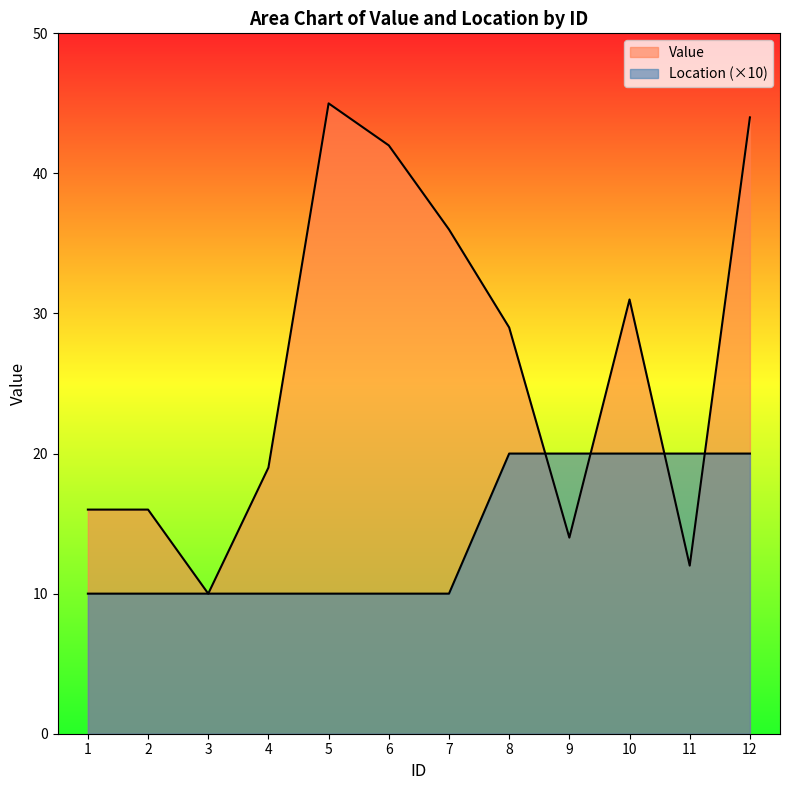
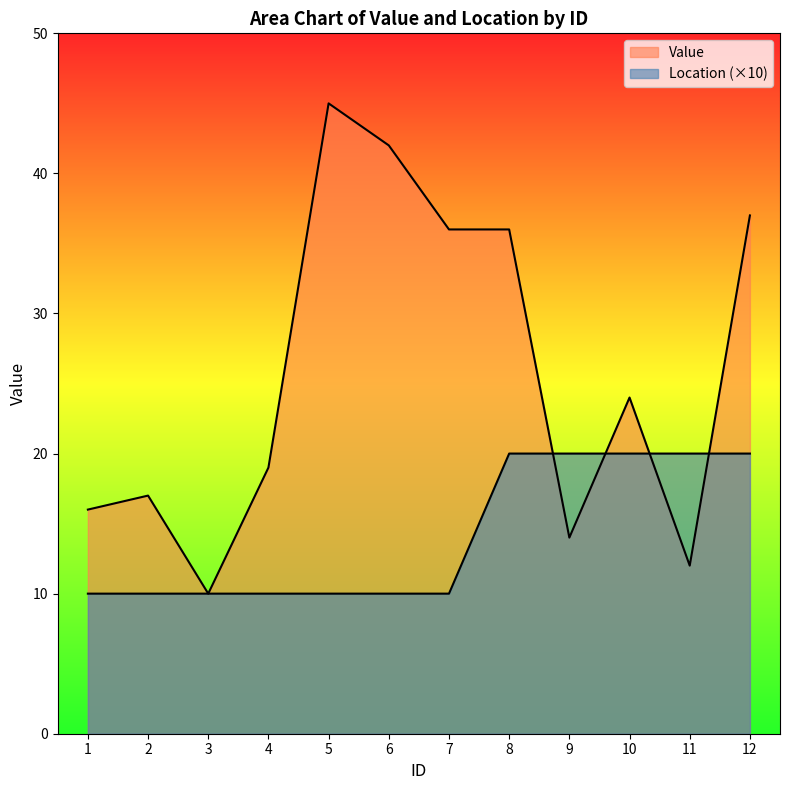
  {
    "Value": {
      "1": 16,
-     "2": 16,
+     "2": 17,
      "4": 19,
      "5": 45,
      "6": 42,
      "7": 36,
-     "8": 29,
+     "8": 36,
      "9": 14,
-     "10": 31,
+     "10": 24,
      "11": 12,
-     "12": 44
+     "12": 37
    },
    "Location (×10)": {
      "1": 10,
      "2": 10,
      "4": 10,
      "5": 10,
      "6": 10,
      "7": 10,
      "8": 20,
      "9": 20,
      "10": 20,
      "11": 20,
      "12": 20
    }
  }
